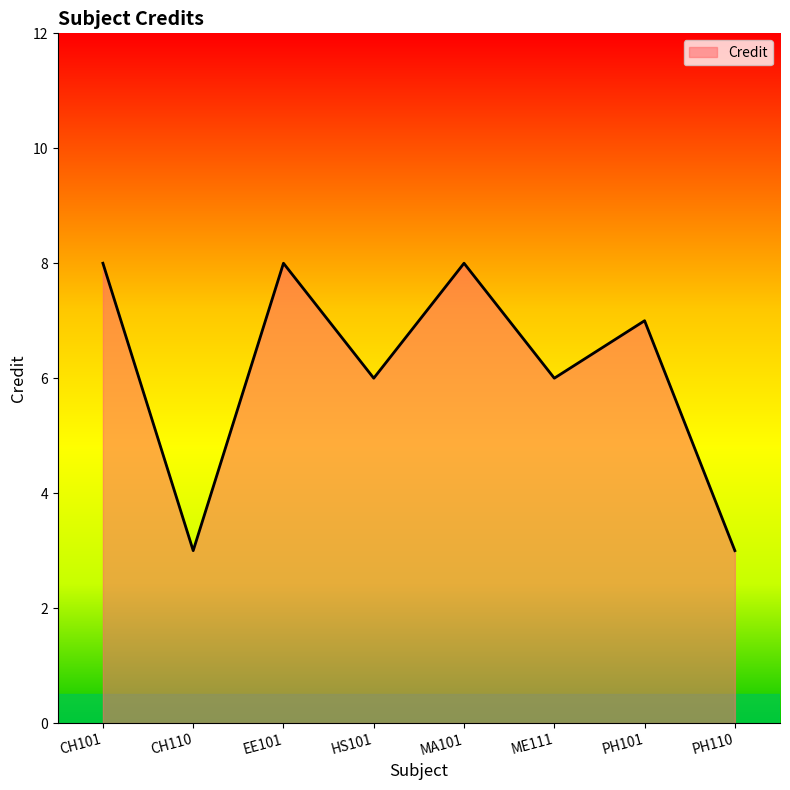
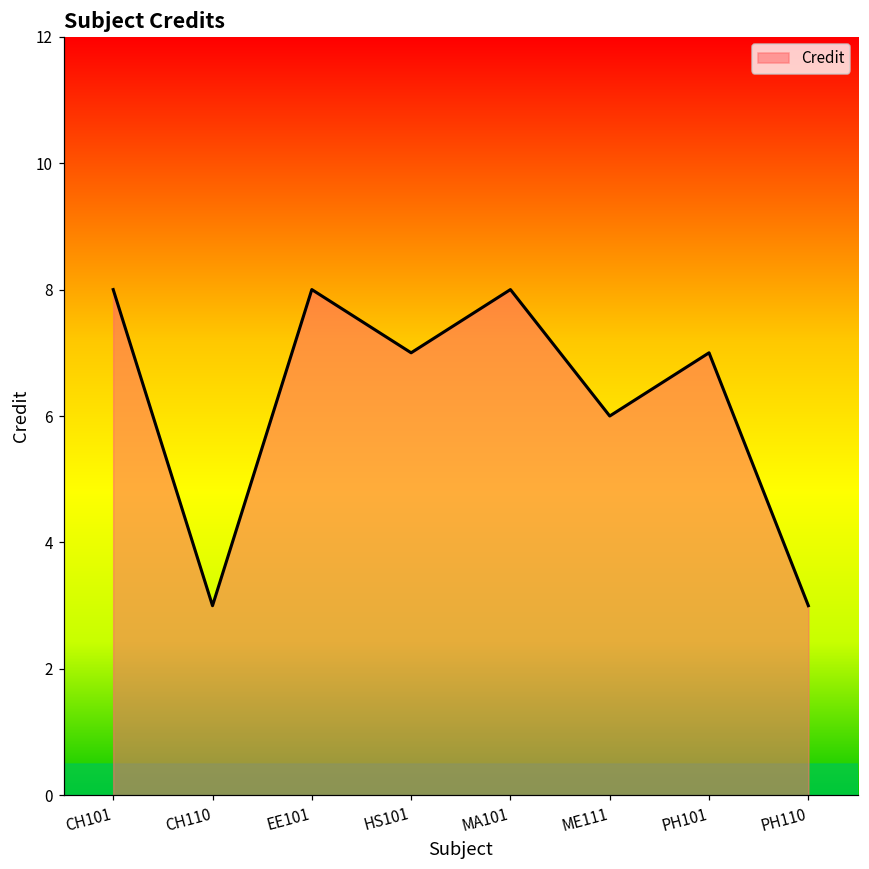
  {
    "CH101": 8,
    "CH110": 3,
    "EE101": 8,
-   "HS101": 6,
+   "HS101": 7,
    "MA101": 8,
    "ME111": 6,
    "PH101": 7,
    "PH110": 3
  }
